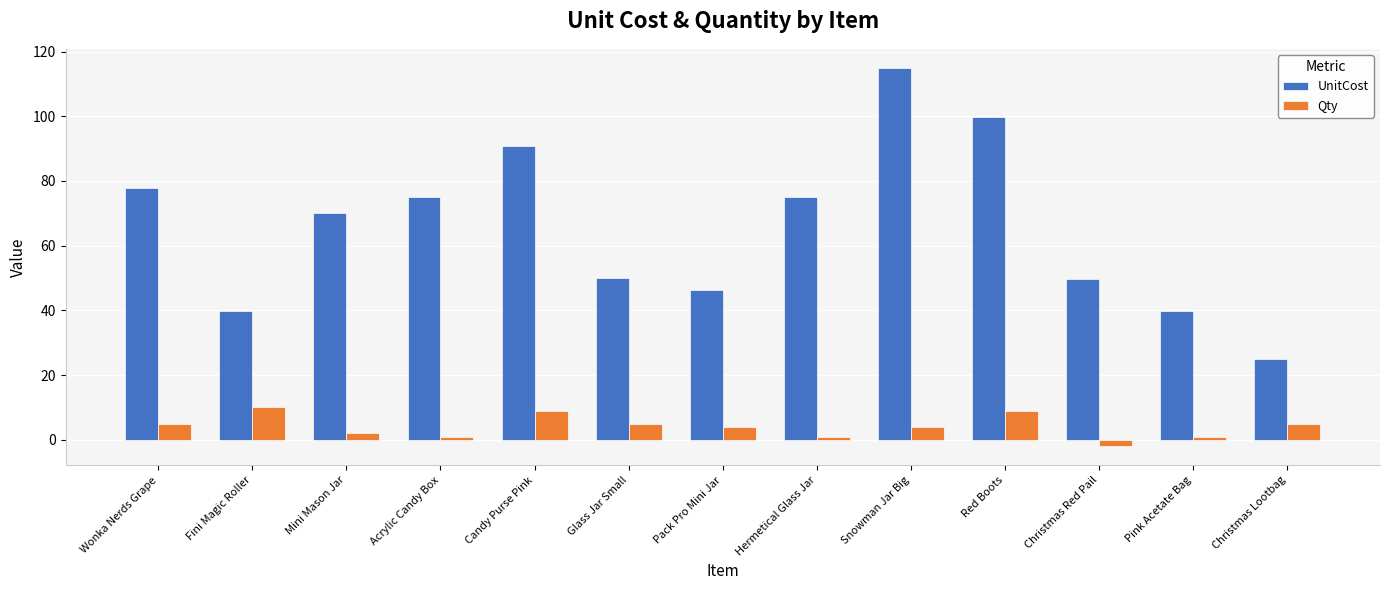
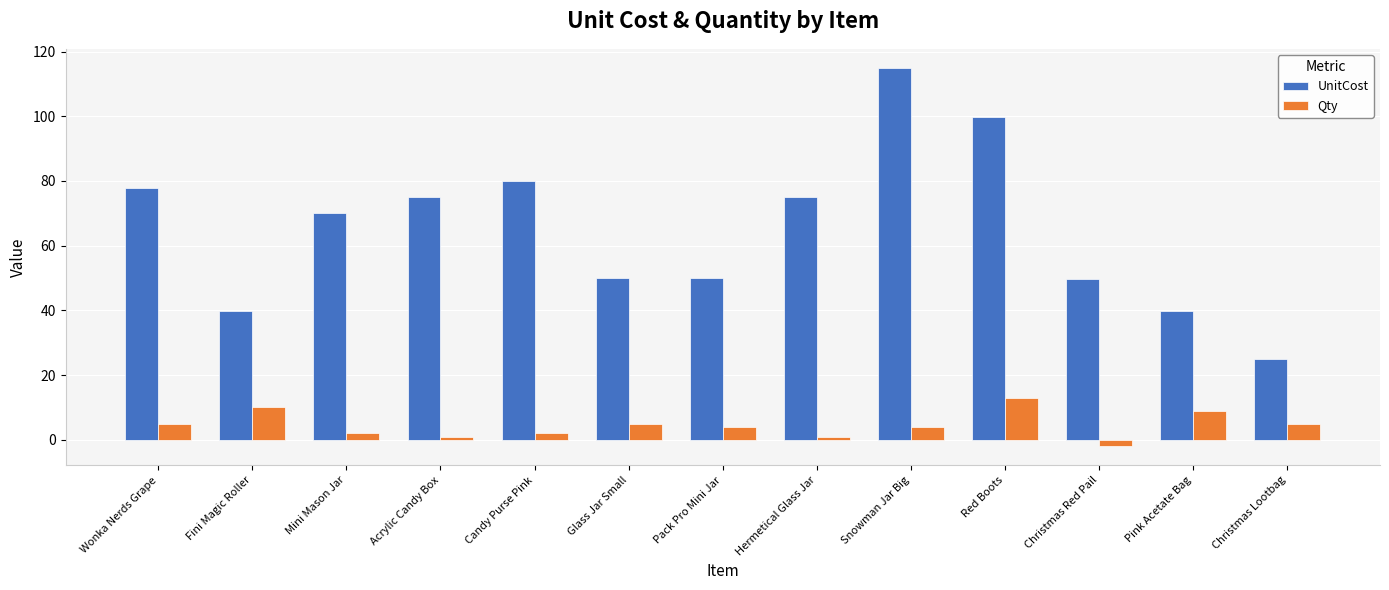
  {
    "UnitCost": {
      "Wonka Nerds Grape": 78,
      "Fini Magic Roller": 40,
      "Mini Mason Jar": 70,
      "Acrylic Candy Box": 75,
-     "Candy Purse Pink": 91,
+     "Candy Purse Pink": 80,
      "Glass Jar Small": 50,
-     "Pack Pro Mini Jar": 46,
+     "Pack Pro Mini Jar": 50,
      "Hermetical Glass Jar": 75,
      "Snowman Jar Big": 115,
      "Red Boots": 100,
      "Christmas Red Pail": 50,
      "Pink Acetate Bag": 40,
      "Christmas Lootbag": 25
    },
    "Qty": {
      "Wonka Nerds Grape": 5,
      "Fini Magic Roller": 10,
      "Mini Mason Jar": 2,
      "Acrylic Candy Box": 1,
-     "Candy Purse Pink": 9,
+     "Candy Purse Pink": 2,
      "Glass Jar Small": 5,
      "Pack Pro Mini Jar": 4,
      "Hermetical Glass Jar": 1,
      "Snowman Jar Big": 4,
-     "Red Boots": 9,
+     "Red Boots": 13,
      "Christmas Red Pail": -2,
-     "Pink Acetate Bag": 1,
+     "Pink Acetate Bag": 9,
      "Christmas Lootbag": 5
    }
  }
